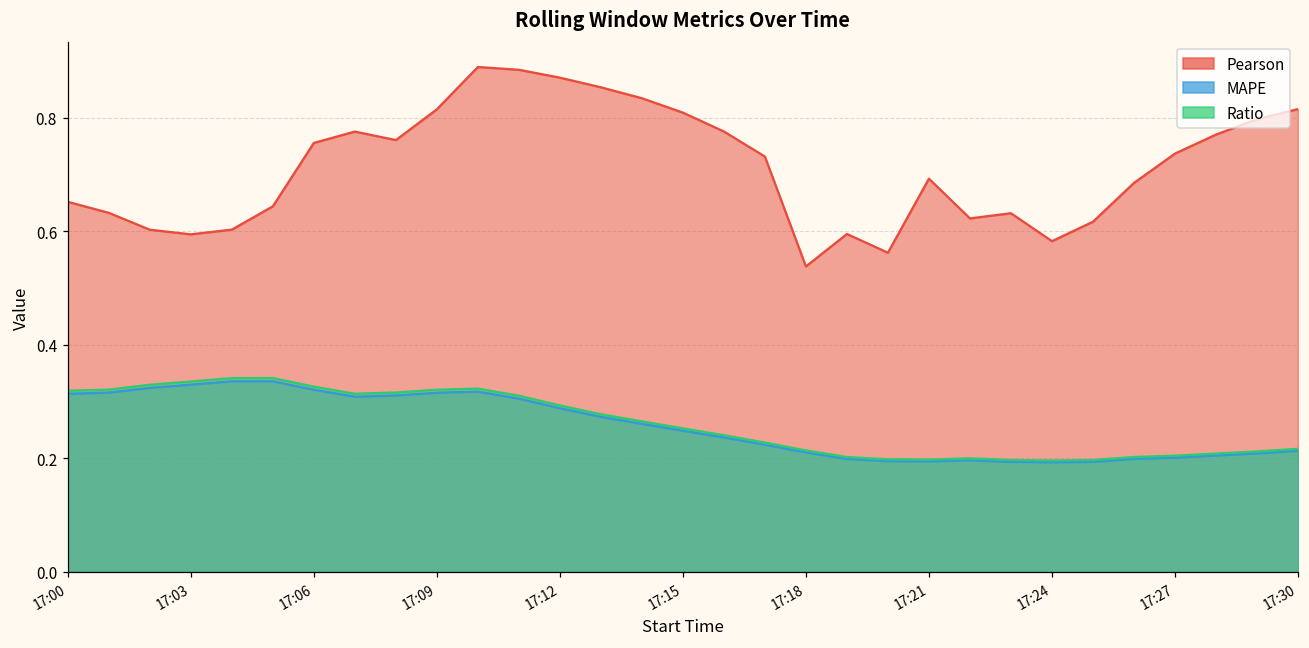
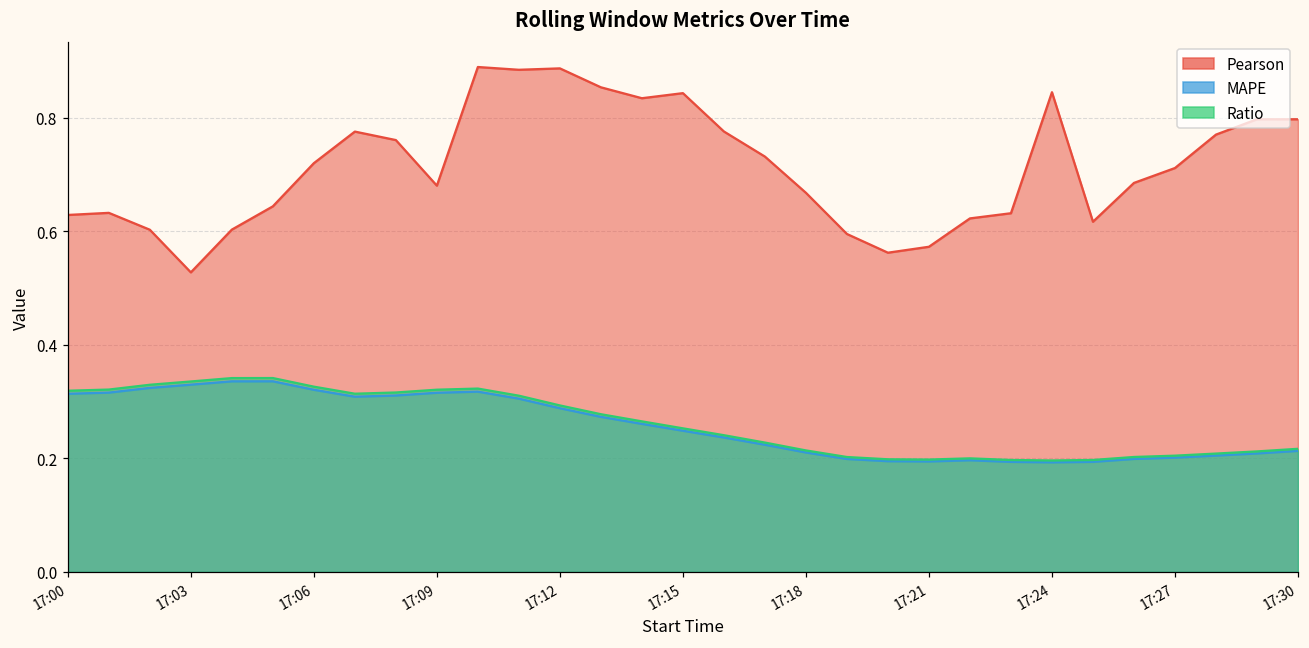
  {
    "Pearson": {
-     "17:00": 0.65,
-     "17:03": 0.59,
-     "17:06": 0.76,
-     "17:09": 0.81,
-     "17:12": 0.87,
-     "17:15": 0.81,
-     "17:18": 0.54,
-     "17:21": 0.69,
-     "17:24": 0.58,
-     "17:27": 0.74,
-     "17:30": 0.82
+     "17:00": 0.63,
+     "17:03": 0.53,
+     "17:06": 0.72,
+     "17:09": 0.68,
+     "17:12": 0.89,
+     "17:15": 0.84,
+     "17:18": 0.67,
+     "17:21": 0.57,
+     "17:24": 0.84,
+     "17:27": 0.71,
+     "17:30": 0.80
    },
    "MAPE": {
      "17:00": 0.31,
      "17:03": 0.33,
      "17:06": 0.32,
      "17:09": 0.32
    },
    "Ratio": {
      "17:00": 0.32,
      "17:03": 0.34,
      "17:06": 0.33,
      "17:09": 0.32
    }
  }
